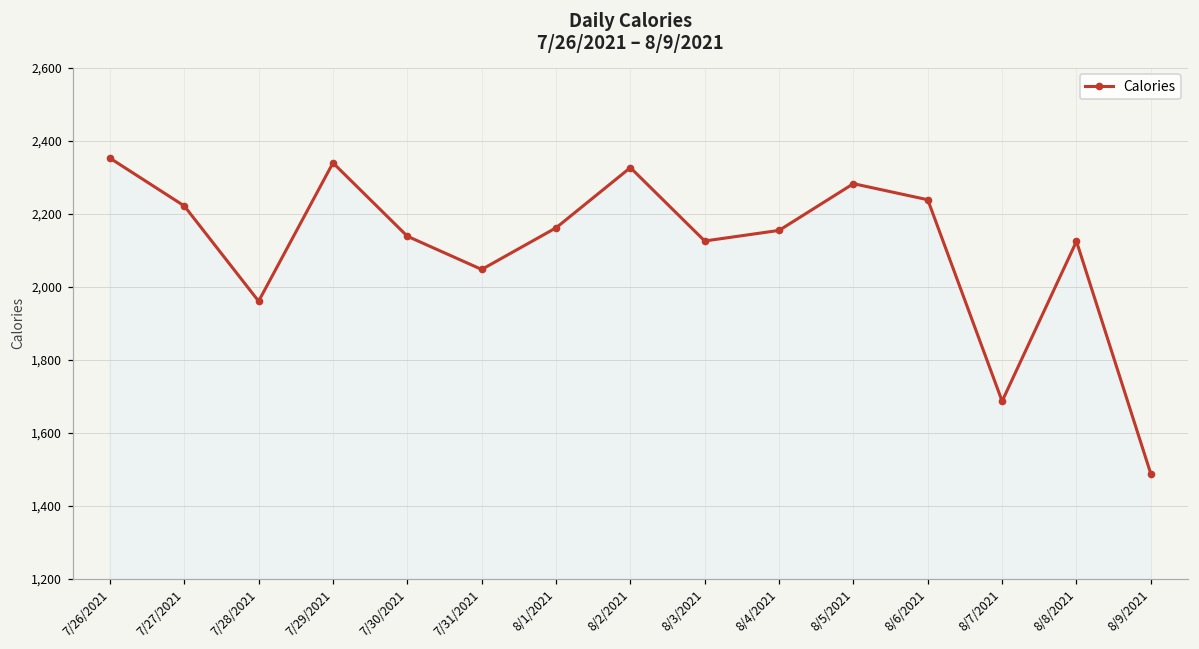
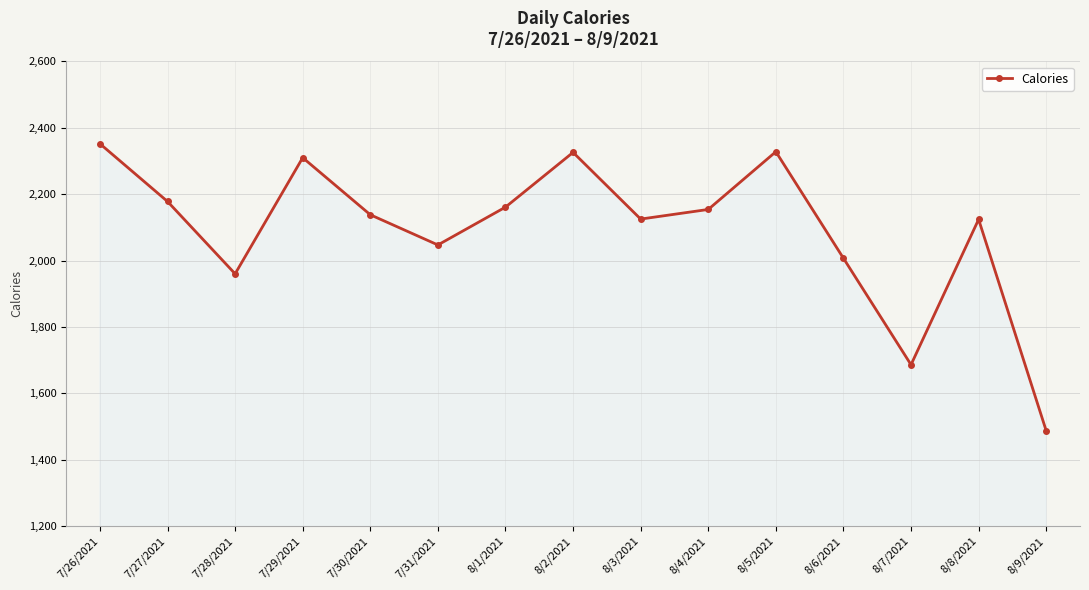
  {
    "7/26/2021": "2,350",
-   "7/27/2021": "2,220",
+   "7/27/2021": "2,180",
    "7/28/2021": "1,960",
-   "7/29/2021": "2,340",
+   "7/29/2021": "2,310",
    "7/30/2021": "2,140",
    "7/31/2021": "2,050",
    "8/1/2021": "2,160",
    "8/2/2021": "2,330",
    "8/3/2021": "2,130",
    "8/4/2021": "2,150",
-   "8/5/2021": "2,280",
-   "8/6/2021": "2,240",
+   "8/5/2021": "2,330",
+   "8/6/2021": "2,010",
    "8/7/2021": "1,690",
    "8/8/2021": "2,120",
    "8/9/2021": "1,490"
  }
